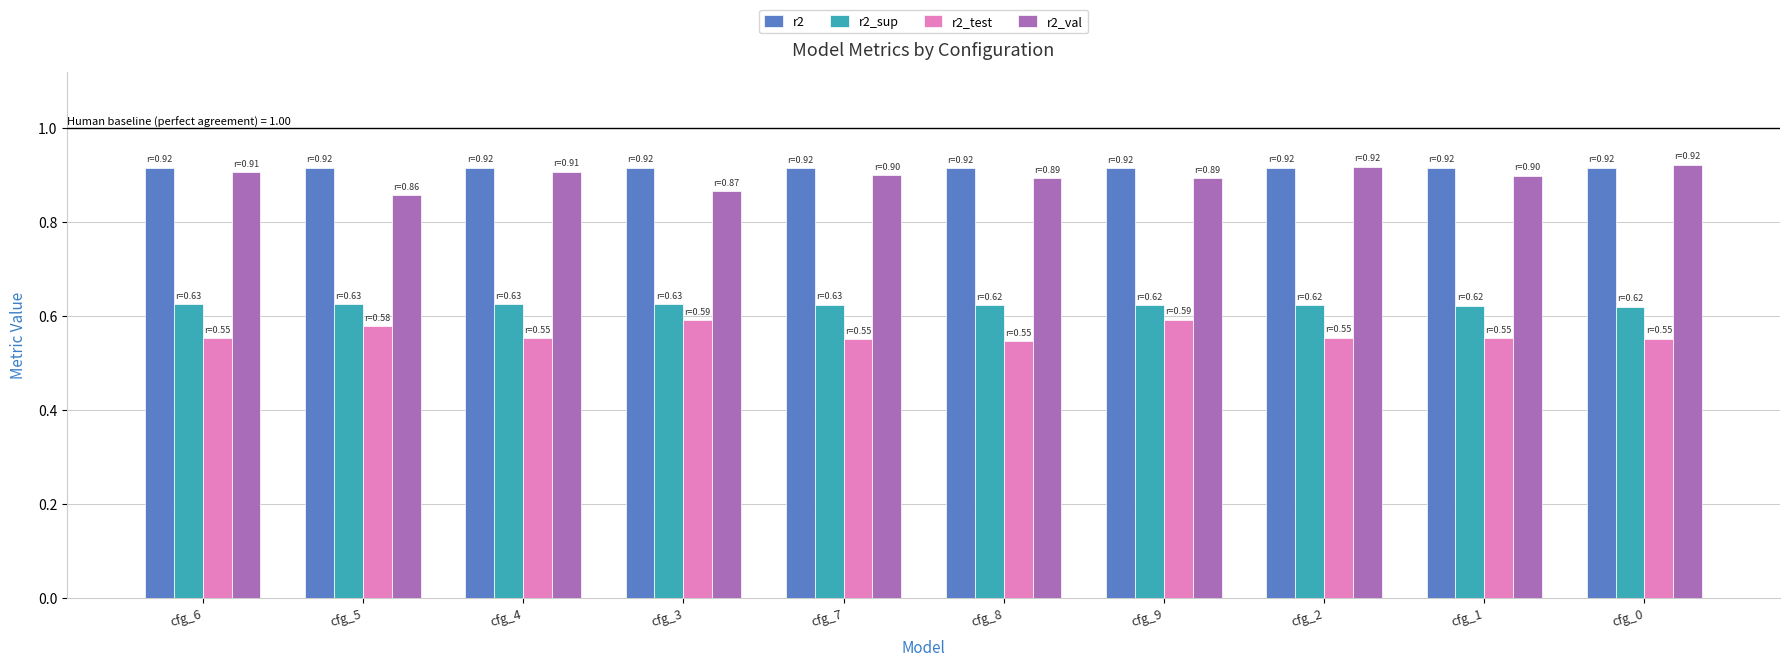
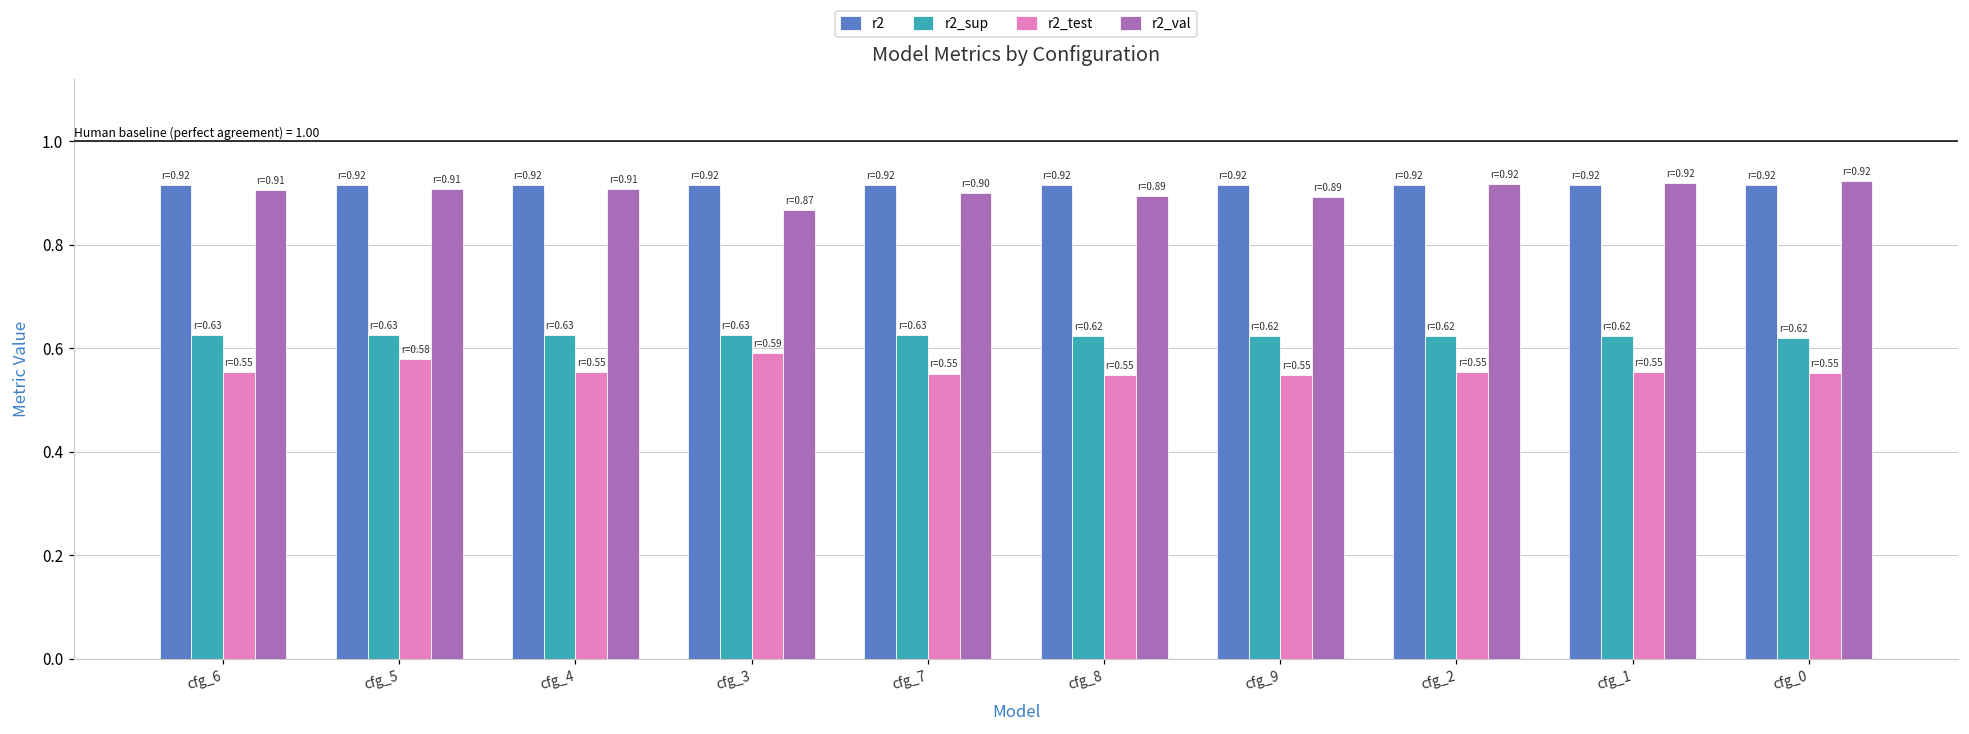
  {
    "r2_test": {
      "cfg_6": 0.55,
      "cfg_5": 0.58,
      "cfg_4": 0.55,
      "cfg_3": 0.59,
      "cfg_7": 0.55,
      "cfg_8": 0.55,
-     "cfg_9": 0.59,
+     "cfg_9": 0.55,
      "cfg_2": 0.55,
      "cfg_1": 0.55,
      "cfg_0": 0.55
    },
    "r2_val": {
      "cfg_6": 0.91,
-     "cfg_5": 0.86,
+     "cfg_5": 0.91,
      "cfg_4": 0.91,
      "cfg_3": 0.87,
      "cfg_7": 0.90,
      "cfg_8": 0.89,
      "cfg_9": 0.89,
      "cfg_2": 0.92,
-     "cfg_1": 0.90,
+     "cfg_1": 0.92,
      "cfg_0": 0.92
    }
  }
